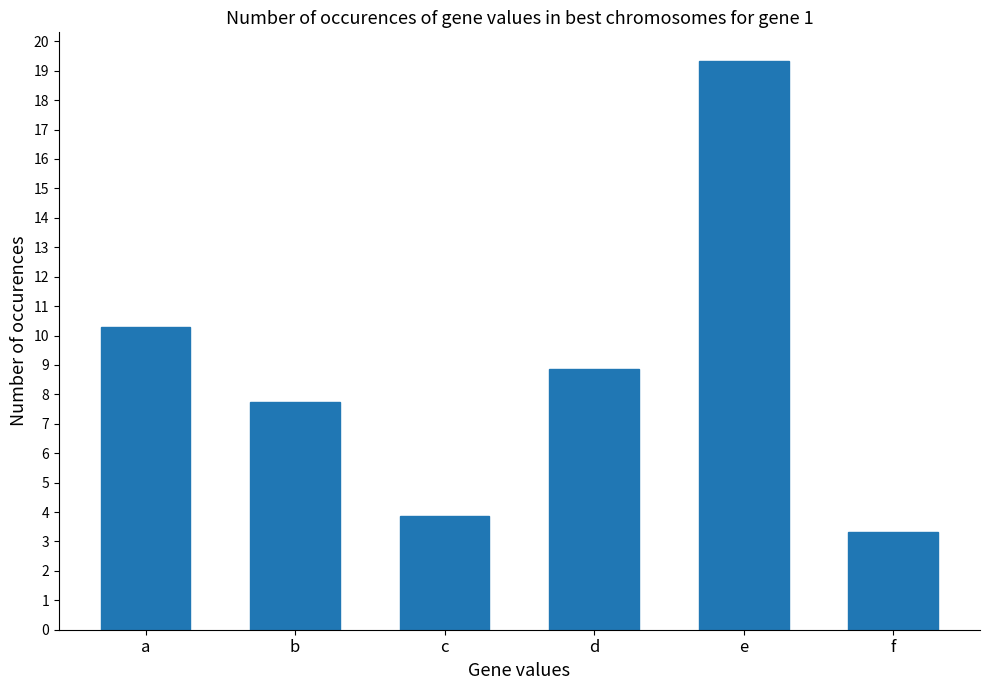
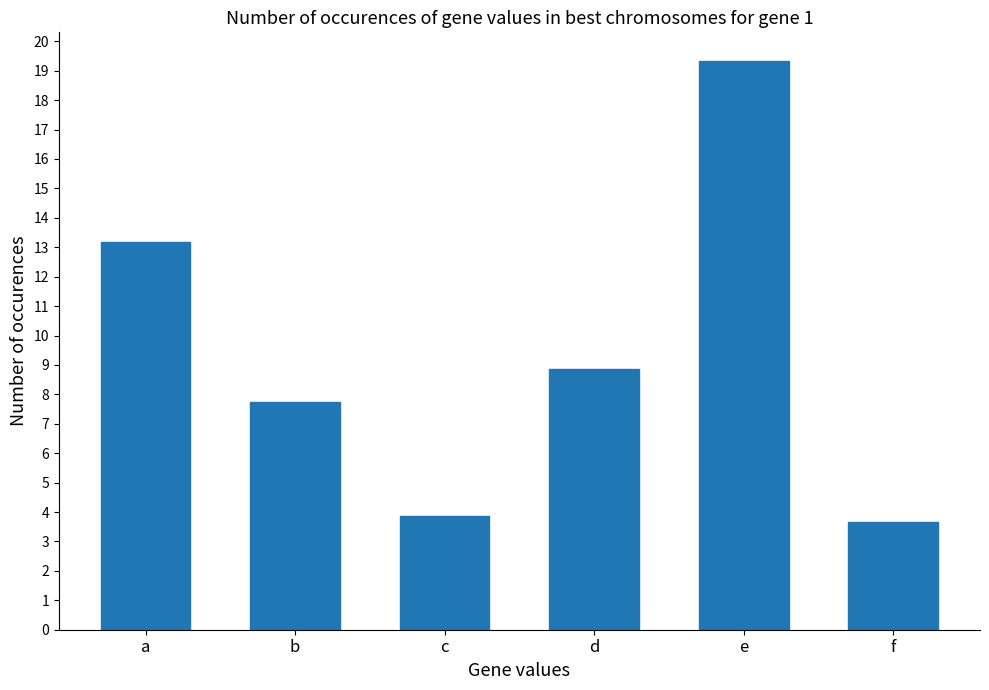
  {
-   "a": 10.3,
+   "a": 13.2,
    "b": 7.7,
    "c": 3.9,
    "d": 8.9,
    "e": 19.3,
-   "f": 3.3
+   "f": 3.7
  }
